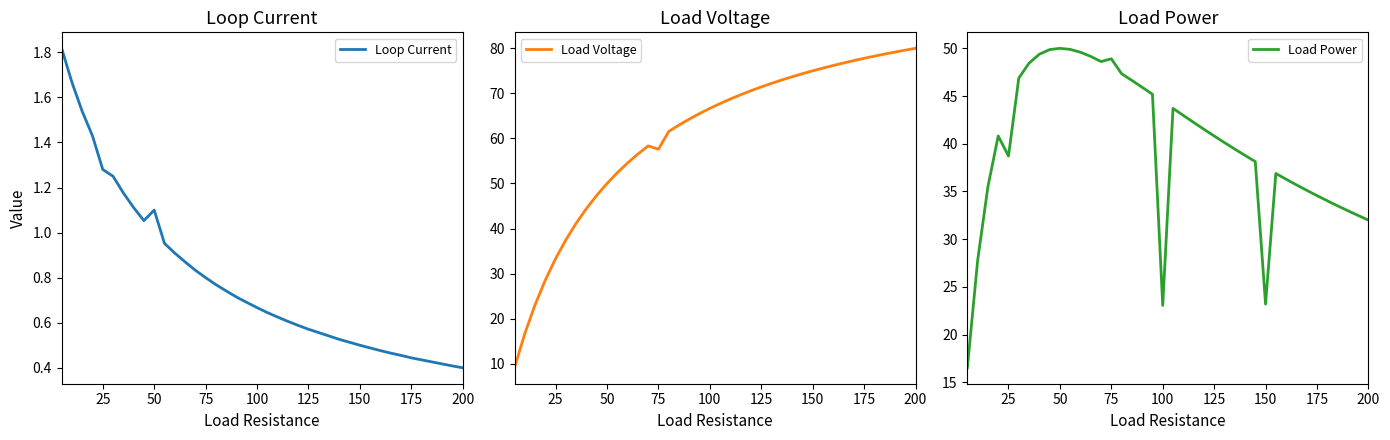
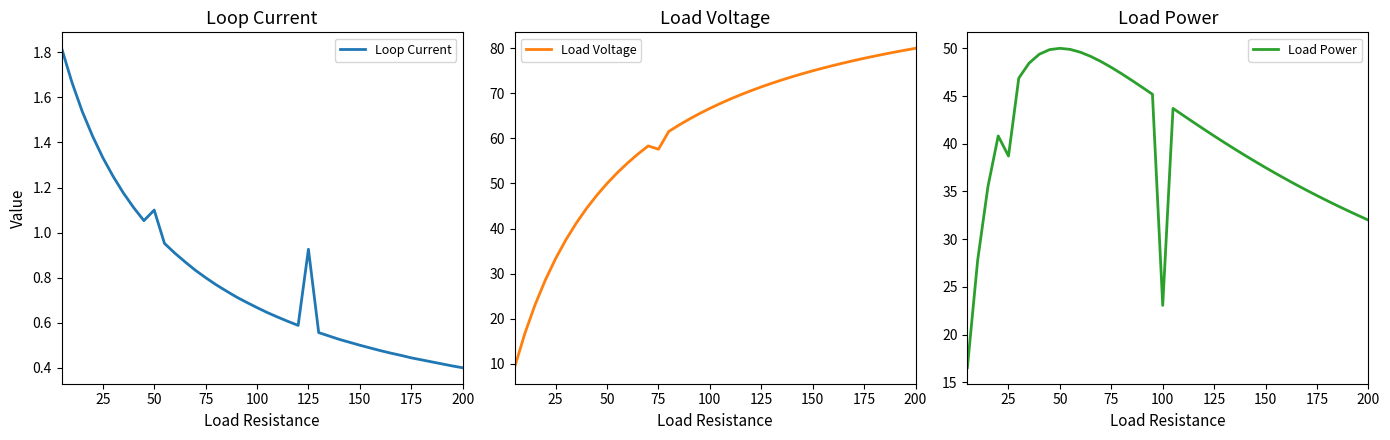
  {
    "Loop Current": {
-     "25": 1.28,
+     "25": 1.33,
      "50": 1.10,
      "75": 0.80,
      "100": 0.67,
-     "125": 0.57,
+     "125": 0.93,
      "150": 0.50,
      "175": 0.44,
      "200": 0.40
    },
    "Load Voltage": {
      "25": 33,
      "50": 50,
      "75": 58,
      "100": 67,
      "125": 71,
      "150": 75,
      "175": 78,
      "200": 80
    },
    "Load Power": {
      "25": 39,
      "50": 50,
-     "75": 49,
+     "75": 48,
      "100": 23,
      "125": 41,
-     "150": 23,
+     "150": 38,
      "175": 35,
      "200": 32
    }
  }
